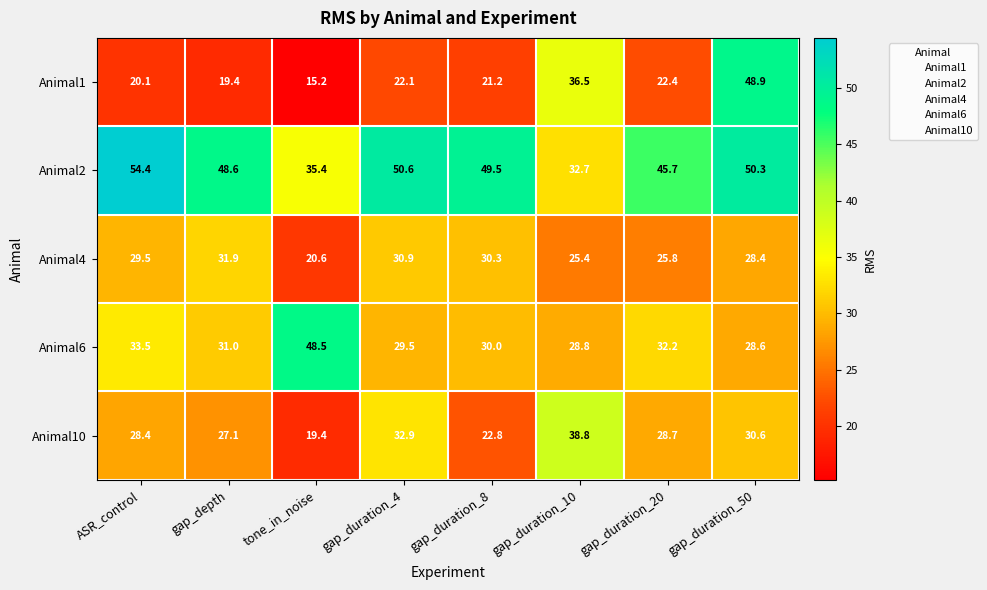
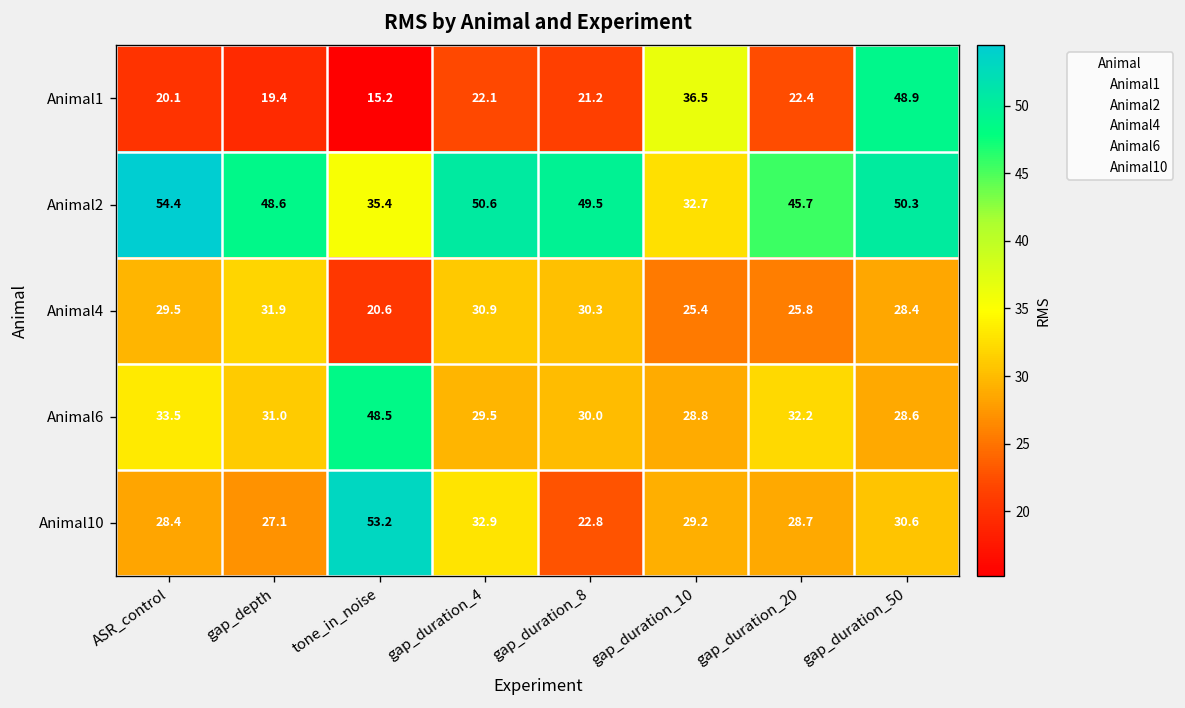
  {
    "Animal1": {
      "ASR_control": 20.1,
      "gap_depth": 19.4,
      "tone_in_noise": 15.2,
      "gap_duration_4": 22.1,
      "gap_duration_8": 21.2,
      "gap_duration_10": 36.5,
      "gap_duration_20": 22.4,
      "gap_duration_50": 48.9
    },
    "Animal2": {
      "ASR_control": 54.4,
      "gap_depth": 48.6,
      "tone_in_noise": 35.4,
      "gap_duration_4": 50.6,
      "gap_duration_8": 49.5,
      "gap_duration_10": 32.7,
      "gap_duration_20": 45.7,
      "gap_duration_50": 50.3
    },
    "Animal4": {
      "ASR_control": 29.5,
      "gap_depth": 31.9,
      "tone_in_noise": 20.6,
      "gap_duration_4": 30.9,
      "gap_duration_8": 30.3,
      "gap_duration_10": 25.4,
      "gap_duration_20": 25.8,
      "gap_duration_50": 28.4
    },
    "Animal6": {
      "ASR_control": 33.5,
      "gap_depth": 31.0,
      "tone_in_noise": 48.5,
      "gap_duration_4": 29.5,
      "gap_duration_8": 30.0,
      "gap_duration_10": 28.8,
      "gap_duration_20": 32.2,
      "gap_duration_50": 28.6
    },
    "Animal10": {
      "ASR_control": 28.4,
      "gap_depth": 27.1,
-     "tone_in_noise": 19.4,
+     "tone_in_noise": 53.2,
      "gap_duration_4": 32.9,
      "gap_duration_8": 22.8,
-     "gap_duration_10": 38.8,
+     "gap_duration_10": 29.2,
      "gap_duration_20": 28.7,
      "gap_duration_50": 30.6
    }
  }
